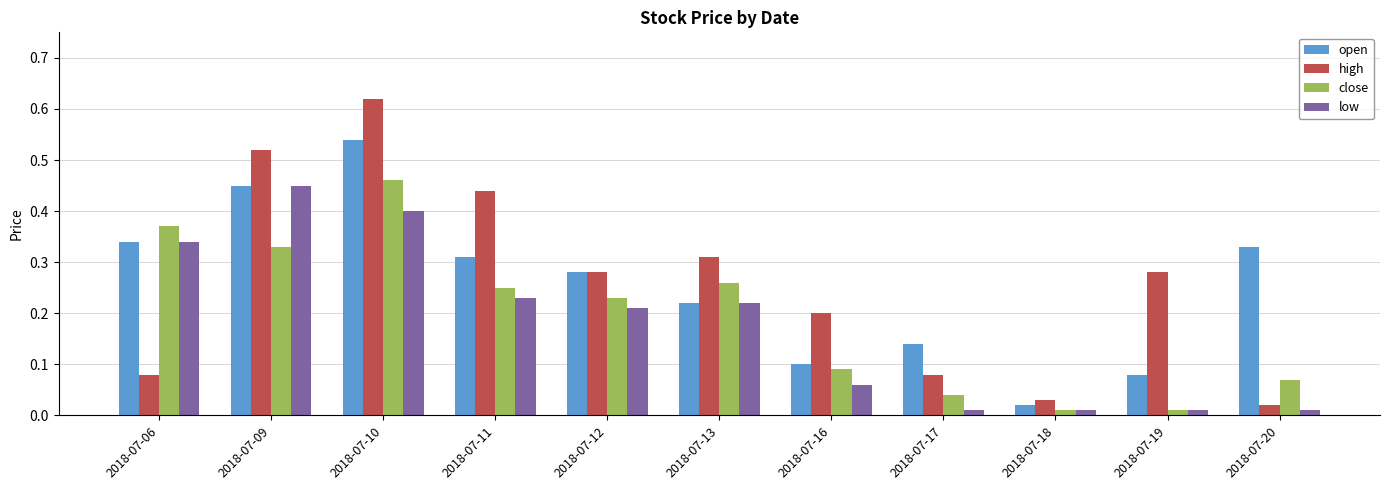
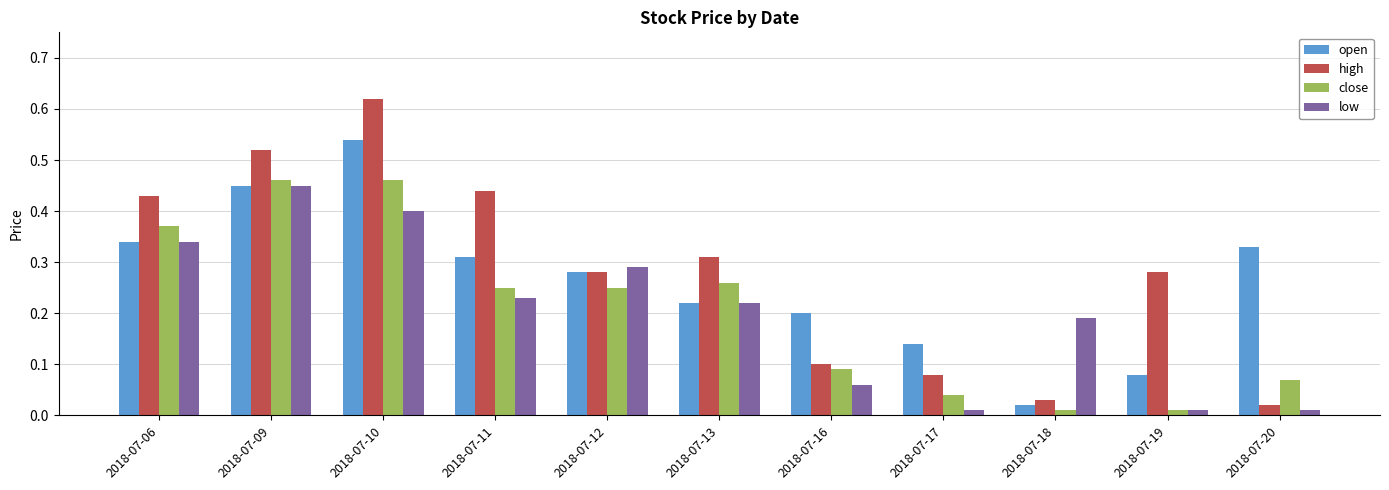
  {
    "open": {
      "2018-07-06": 0.34,
      "2018-07-09": 0.45,
      "2018-07-10": 0.54,
      "2018-07-11": 0.31,
      "2018-07-12": 0.28,
      "2018-07-13": 0.22,
-     "2018-07-16": 0.1,
+     "2018-07-16": 0.2,
      "2018-07-17": 0.14,
      "2018-07-18": 0.02,
      "2018-07-19": 0.08,
      "2018-07-20": 0.33
    },
    "high": {
-     "2018-07-06": 0.08,
+     "2018-07-06": 0.43,
      "2018-07-09": 0.52,
      "2018-07-10": 0.62,
      "2018-07-11": 0.44,
      "2018-07-12": 0.28,
      "2018-07-13": 0.31,
-     "2018-07-16": 0.2,
+     "2018-07-16": 0.1,
      "2018-07-17": 0.08,
      "2018-07-18": 0.03,
      "2018-07-19": 0.28,
      "2018-07-20": 0.02
    },
    "close": {
      "2018-07-06": 0.37,
-     "2018-07-09": 0.33,
+     "2018-07-09": 0.46,
      "2018-07-10": 0.46,
      "2018-07-11": 0.25,
-     "2018-07-12": 0.23,
+     "2018-07-12": 0.25,
      "2018-07-13": 0.26,
      "2018-07-16": 0.09,
      "2018-07-17": 0.04,
      "2018-07-18": 0.01,
      "2018-07-19": 0.01,
      "2018-07-20": 0.07
    },
    "low": {
      "2018-07-06": 0.34,
      "2018-07-09": 0.45,
      "2018-07-10": 0.40,
      "2018-07-11": 0.23,
-     "2018-07-12": 0.21,
+     "2018-07-12": 0.29,
      "2018-07-13": 0.22,
      "2018-07-16": 0.06,
      "2018-07-17": 0.01,
-     "2018-07-18": 0.01,
+     "2018-07-18": 0.19,
      "2018-07-19": 0.01,
      "2018-07-20": 0.01
    }
  }
